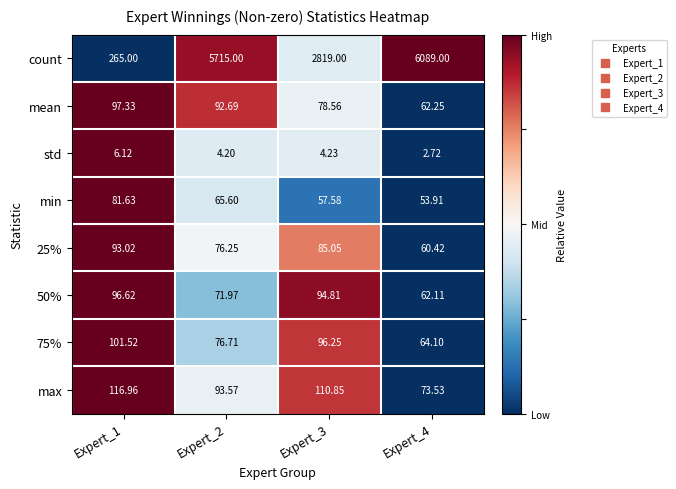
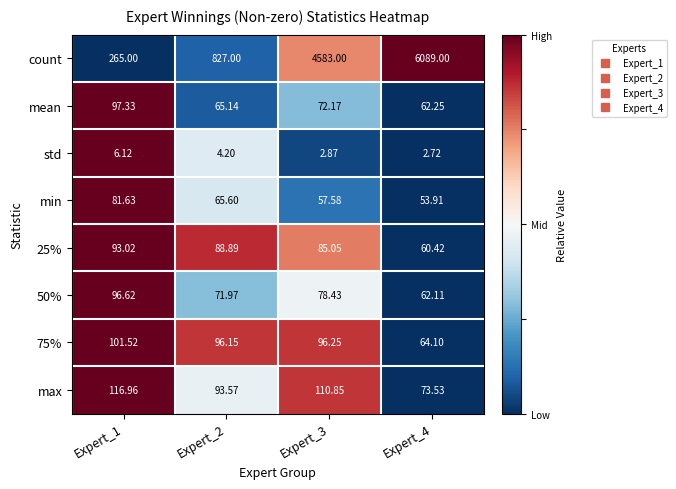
  {
    "count": {
      "Expert_1": 265.00,
-     "Expert_2": 5715.00,
-     "Expert_3": 2819.00,
+     "Expert_2": 827.00,
+     "Expert_3": 4583.00,
      "Expert_4": 6089.00
    },
    "mean": {
      "Expert_1": 97.33,
-     "Expert_2": 92.69,
-     "Expert_3": 78.56,
+     "Expert_2": 65.14,
+     "Expert_3": 72.17,
      "Expert_4": 62.25
    },
    "std": {
      "Expert_1": 6.12,
      "Expert_2": 4.20,
-     "Expert_3": 4.23,
+     "Expert_3": 2.87,
      "Expert_4": 2.72
    },
    "min": {
      "Expert_1": 81.63,
      "Expert_2": 65.60,
      "Expert_3": 57.58,
      "Expert_4": 53.91
    },
    "25%": {
      "Expert_1": 93.02,
-     "Expert_2": 76.25,
+     "Expert_2": 88.89,
      "Expert_3": 85.05,
      "Expert_4": 60.42
    },
    "50%": {
      "Expert_1": 96.62,
      "Expert_2": 71.97,
-     "Expert_3": 94.81,
+     "Expert_3": 78.43,
      "Expert_4": 62.11
    },
    "75%": {
      "Expert_1": 101.52,
-     "Expert_2": 76.71,
+     "Expert_2": 96.15,
      "Expert_3": 96.25,
      "Expert_4": 64.10
    },
    "max": {
      "Expert_1": 116.96,
      "Expert_2": 93.57,
      "Expert_3": 110.85,
      "Expert_4": 73.53
    }
  }
